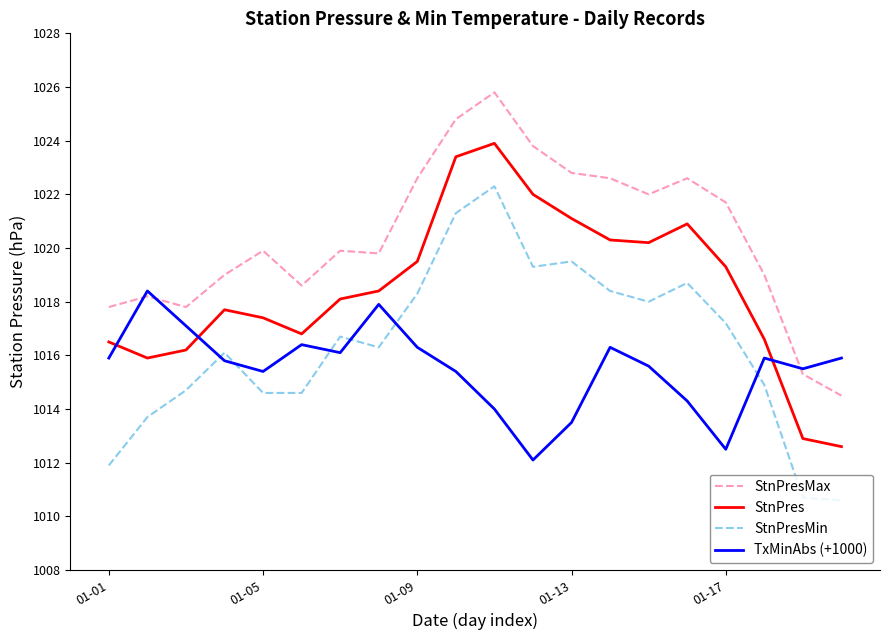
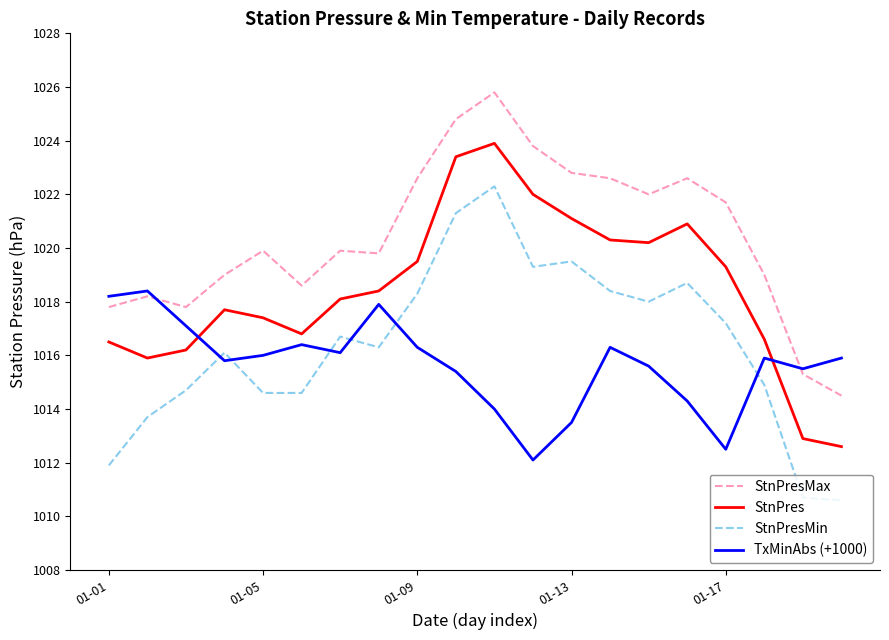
  {
    "StnPresMax": {
      "01-01": 1017.8,
      "01-05": 1019.9,
      "01-09": 1022.6,
      "01-13": 1022.8,
      "01-17": 1021.7
    },
    "StnPres": {
      "01-01": 1016.5,
      "01-05": 1017.4,
      "01-09": 1019.5,
      "01-13": 1021.1,
      "01-17": 1019.3
    },
    "StnPresMin": {
      "01-01": 1011.9,
      "01-05": 1014.6,
      "01-09": 1018.3,
      "01-13": 1019.5,
      "01-17": 1017.2
    },
    "TxMinAbs (+1000)": {
-     "01-01": 1015.9,
-     "01-05": 1015.4,
+     "01-01": 1018.2,
+     "01-05": 1016.0,
      "01-09": 1016.3,
      "01-13": 1013.5,
      "01-17": 1012.5
    }
  }
